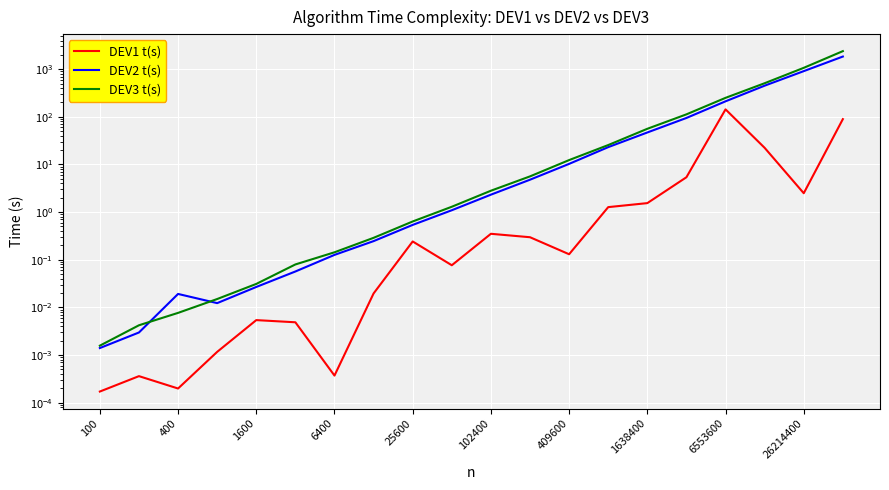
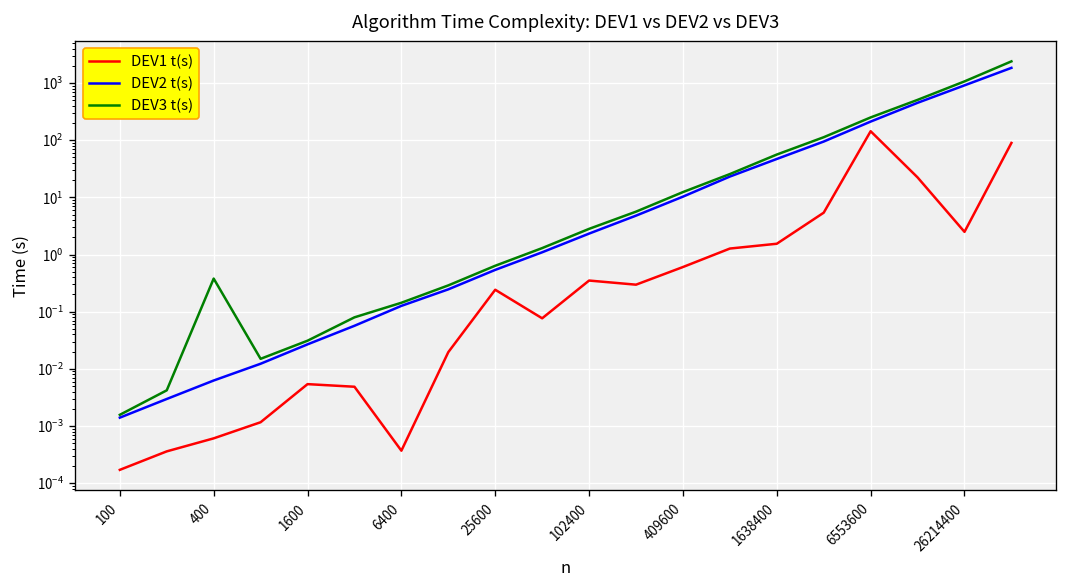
  {
    "DEV1 t(s)": {
      "100": 0.00017,
-     "400": 0.00020,
+     "400": 0.0006,
      "1600": 0.005,
      "6400": 0.0004,
      "25600": 0.2,
      "102400": 0.4,
-     "409600": 0.13,
+     "409600": 0.6,
      "1638400": 1.5,
      "6553600": 140,
      "26214400": 2
    },
    "DEV2 t(s)": {
-     "400": 0.019,
+     "400": 0.006,
      "1600": 0.03,
      "6400": 0.13,
      "25600": 0.5,
      "102400": 2,
      "409600": 10,
      "1638400": 50,
      "6553600": 200,
      "26214400": 900
    },
    "DEV3 t(s)": {
-     "400": 0.008,
+     "400": 0.4,
      "1600": 0.03,
      "6400": 0.14,
      "25600": 0.6,
      "102400": 3,
      "409600": 12,
      "1638400": 60,
      "6553600": 300,
      "26214400": 1100
    }
  }
